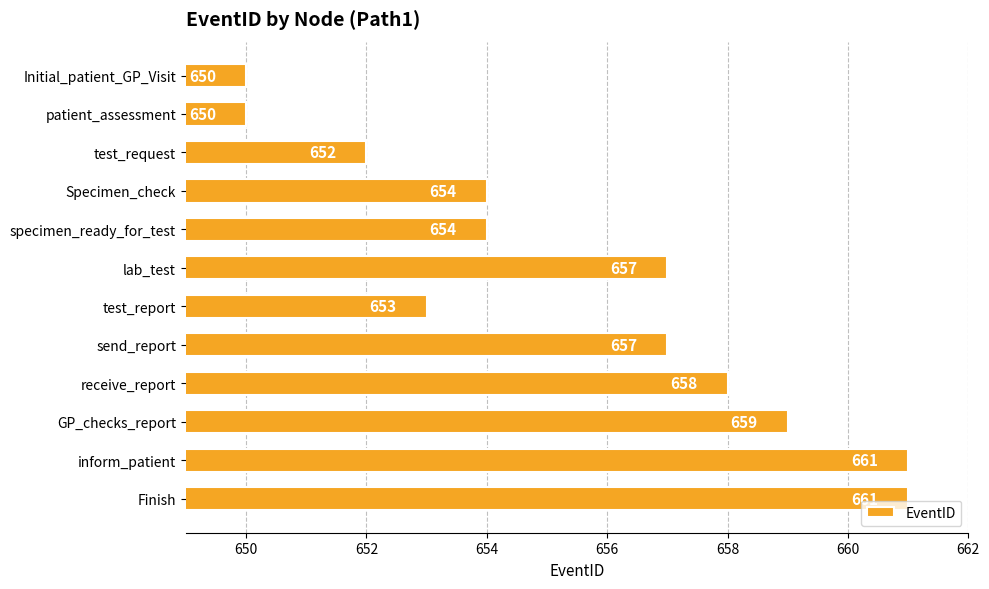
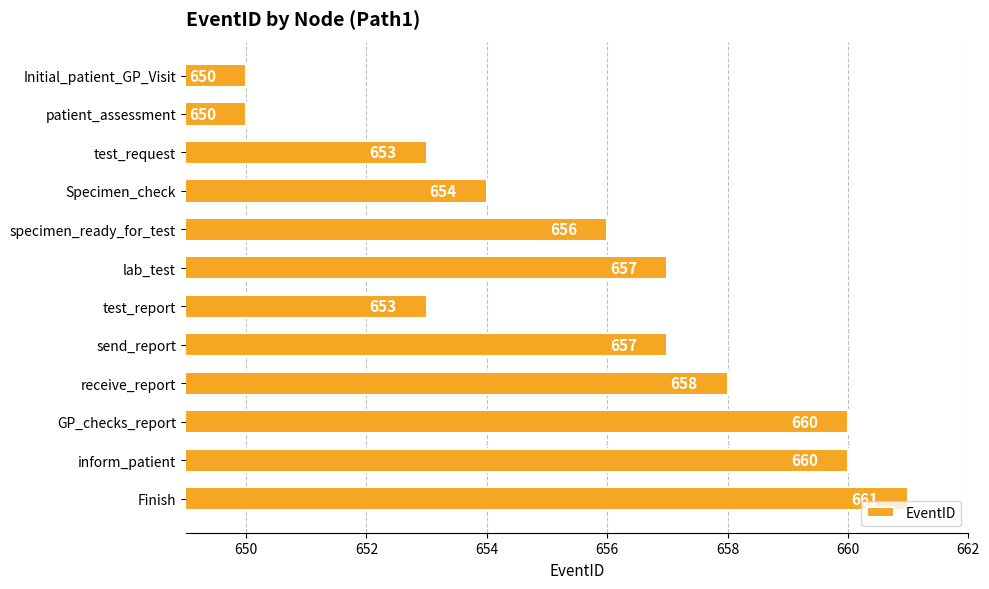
  {
    "Initial_patient_GP_Visit": 650,
    "patient_assessment": 650,
-   "test_request": 652,
+   "test_request": 653,
    "Specimen_check": 654,
-   "specimen_ready_for_test": 654,
+   "specimen_ready_for_test": 656,
    "lab_test": 657,
    "test_report": 653,
    "send_report": 657,
    "receive_report": 658,
-   "GP_checks_report": 659,
-   "inform_patient": 661
+   "GP_checks_report": 660,
+   "inform_patient": 660
  }
